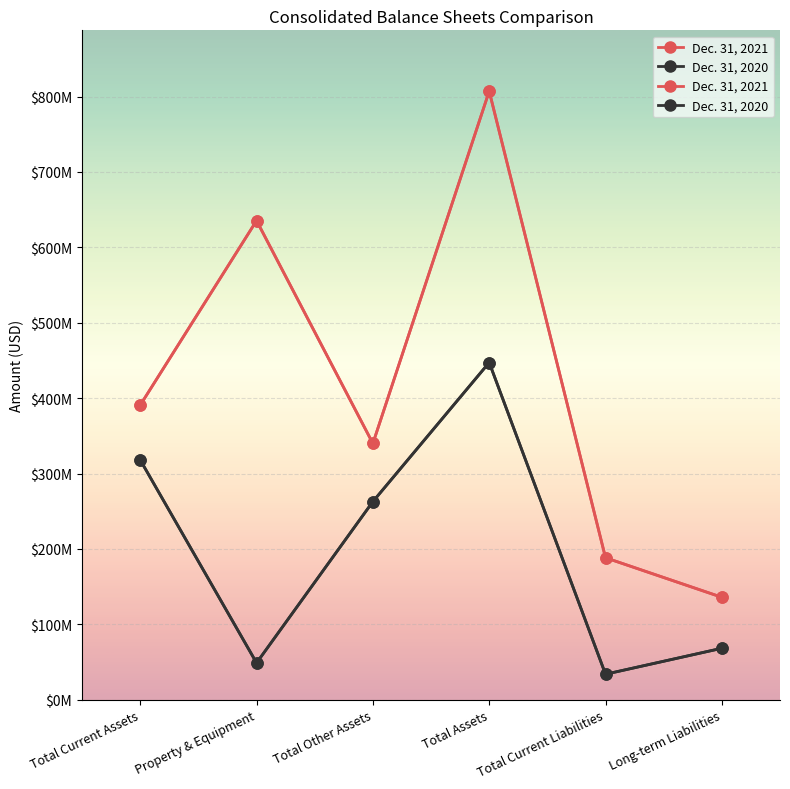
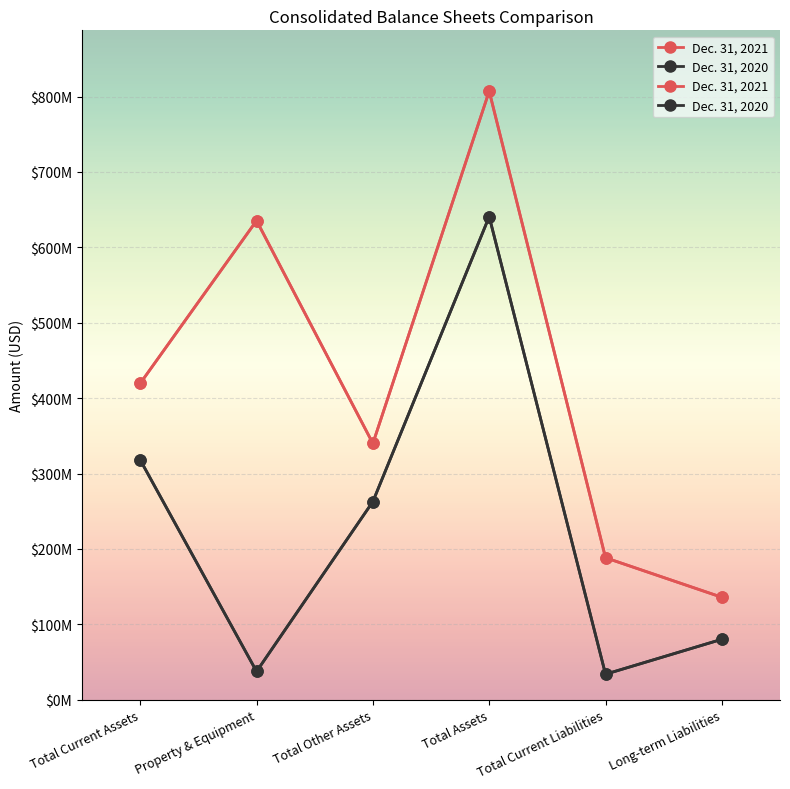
  {
    "Dec. 31, 2021": {
-     "Total Current Assets": "$390000000",
+     "Total Current Assets": "$420000000",
      "Property & Equipment": "$640000000",
      "Total Other Assets": "$340000000",
      "Total Assets": "$810000000",
      "Total Current Liabilities": "$190000000",
      "Long-term Liabilities": "$140000000"
    },
    "Dec. 31, 2020": {
      "Total Current Assets": "$320000000",
-     "Property & Equipment": "$50000000",
+     "Property & Equipment": "$40000000",
      "Total Other Assets": "$260000000",
-     "Total Assets": "$450000000",
+     "Total Assets": "$640000000",
      "Total Current Liabilities": "$30000000",
-     "Long-term Liabilities": "$70000000"
+     "Long-term Liabilities": "$80000000"
    }
  }
